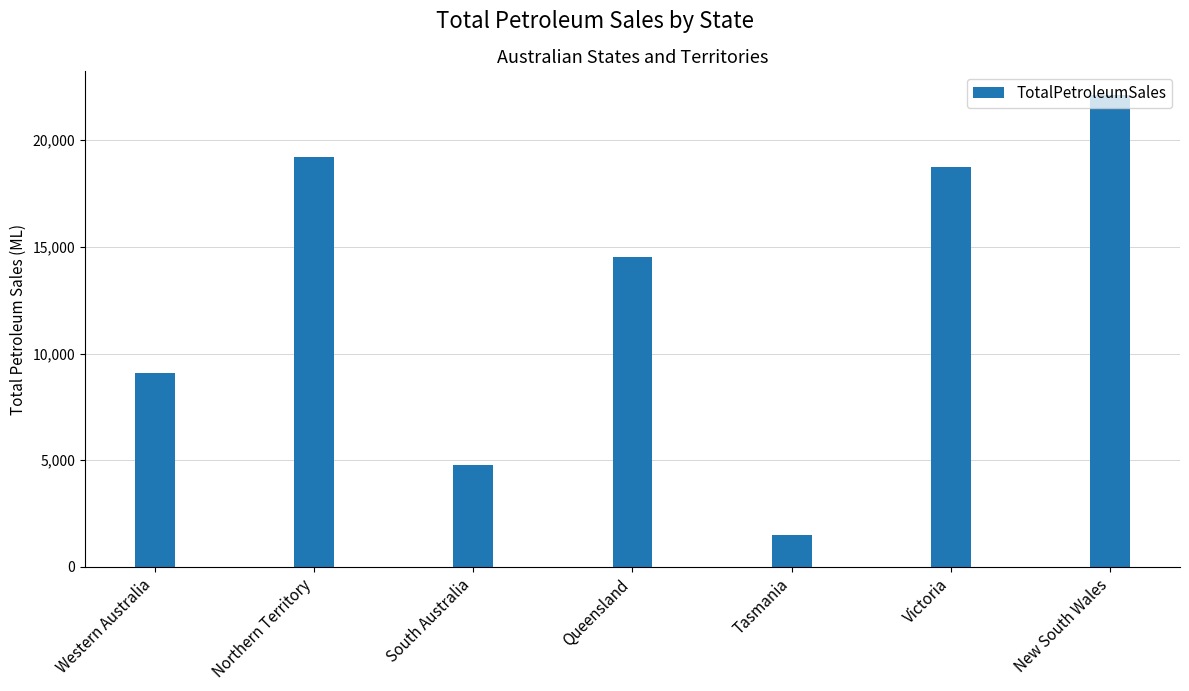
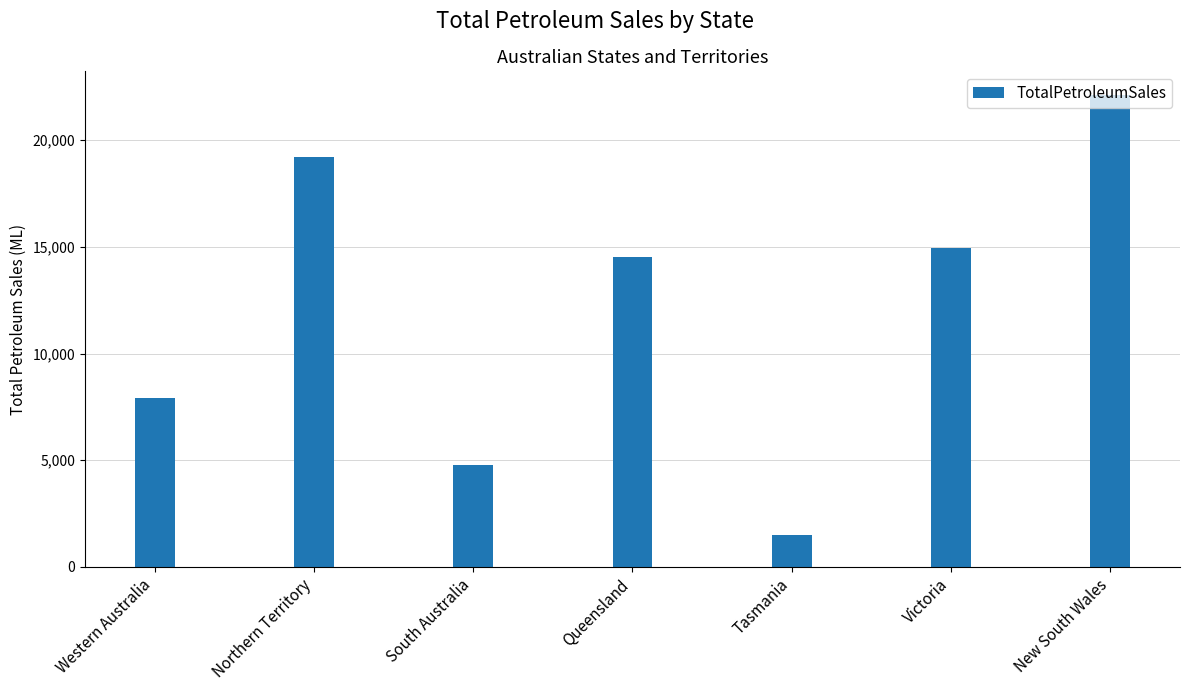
  {
-   "Western Australia": "9,100",
+   "Western Australia": "7,900",
    "Northern Territory": "19,200",
    "South Australia": "4,800",
    "Queensland": "14,500",
    "Tasmania": "1,500",
-   "Victoria": "18,700"
+   "Victoria": "14,900"
  }
